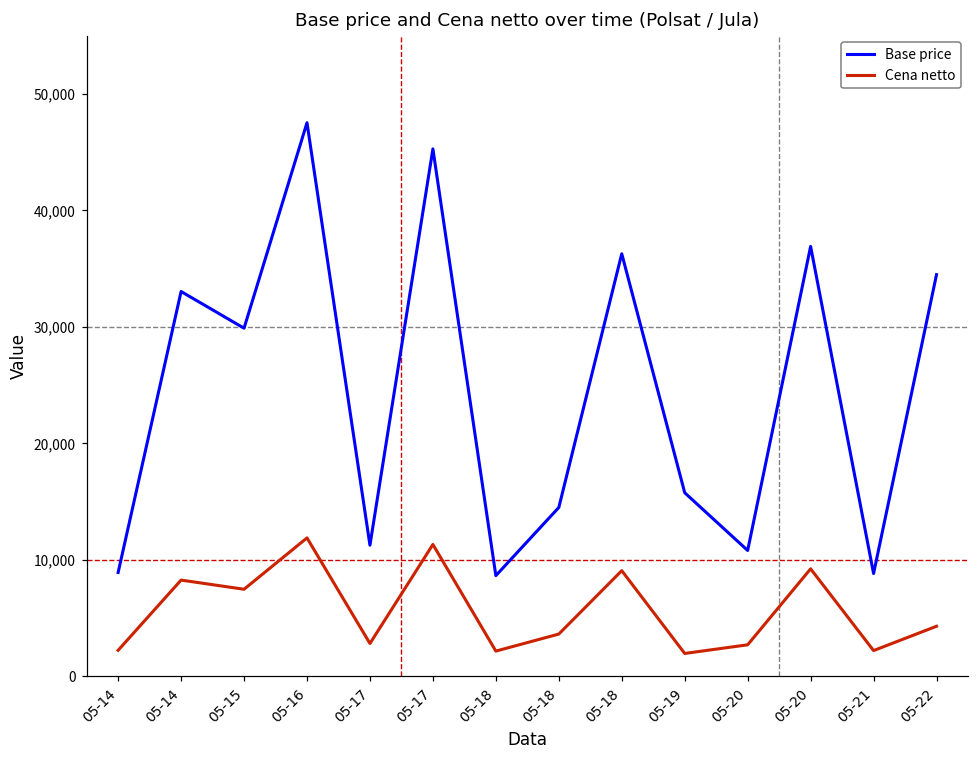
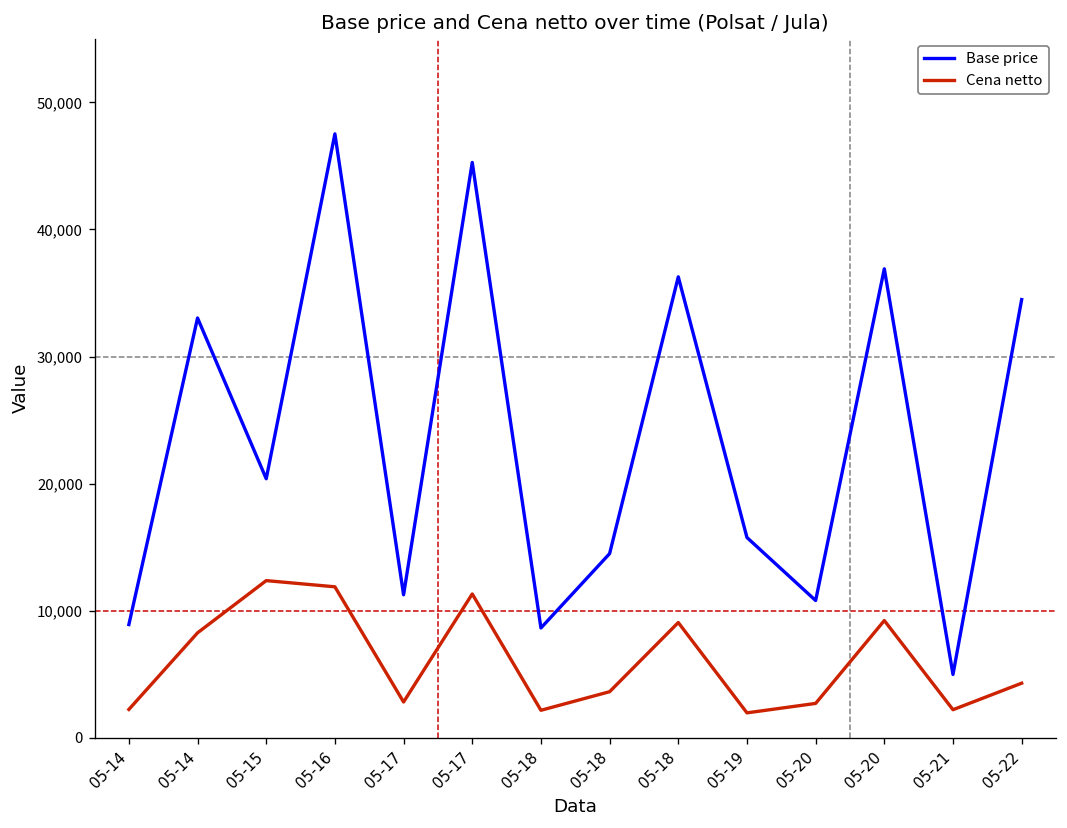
  {
    "Base price": {
-     "05-15": "29,900",
+     "05-15": "20,400",
      "05-16": "47,500",
      "05-19": "15,800",
-     "05-21": "8,800",
+     "05-21": "5,000",
      "05-22": "34,500"
    },
    "Cena netto": {
-     "05-15": "7,500",
+     "05-15": "12,400",
      "05-16": "11,900",
      "05-19": "2,000",
      "05-21": "2,200",
      "05-22": "4,300"
    }
  }
